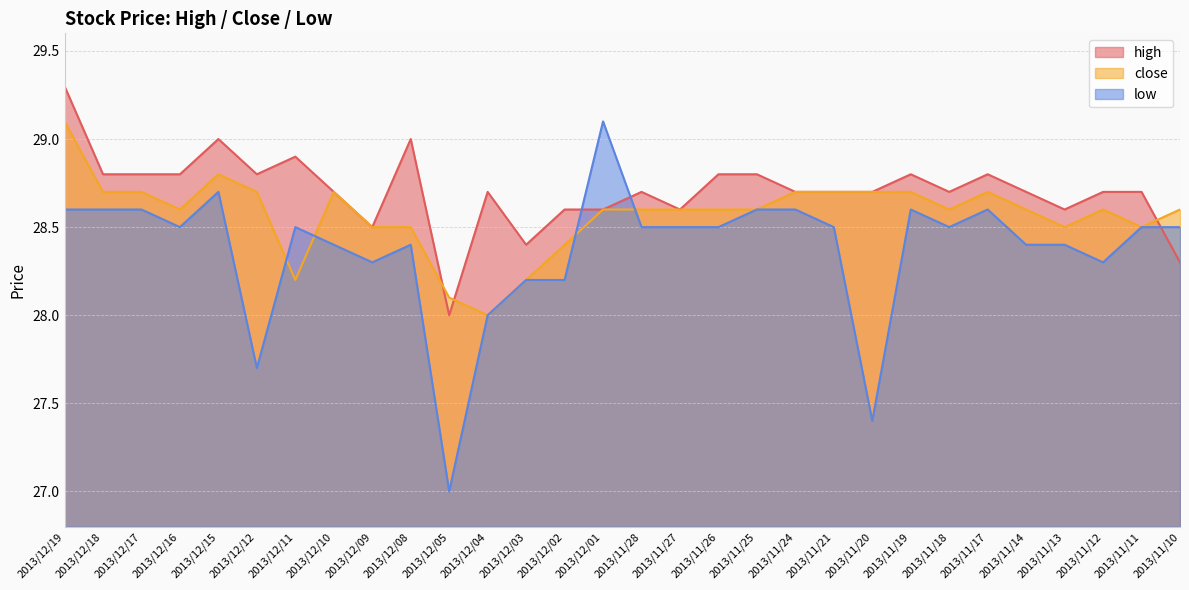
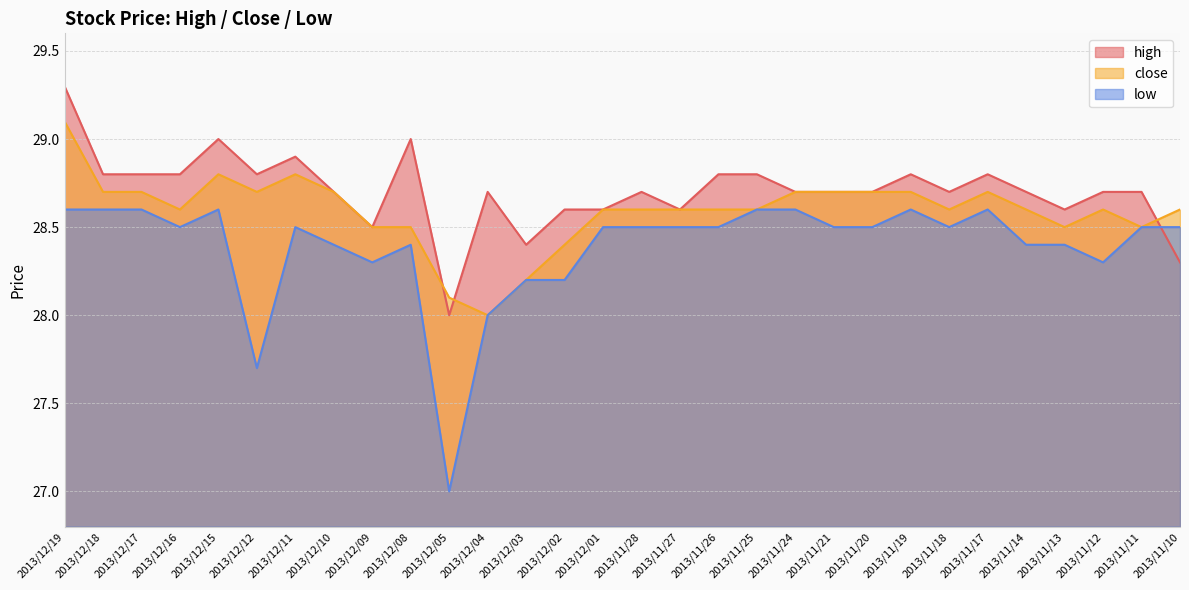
  {
    "high": {
      "2013/12/19": 29.3,
      "2013/12/18": 28.8,
      "2013/12/17": 28.8,
      "2013/12/16": 28.8,
      "2013/12/15": 29.0,
      "2013/12/12": 28.8,
      "2013/12/11": 28.9,
      "2013/12/08": 29.0,
      "2013/12/05": 28.0,
      "2013/12/04": 28.7,
      "2013/12/03": 28.4,
      "2013/12/02": 28.6,
      "2013/11/28": 28.7,
      "2013/11/26": 28.8,
      "2013/11/25": 28.8,
      "2013/11/19": 28.8,
      "2013/11/18": 28.7,
      "2013/11/17": 28.8,
      "2013/11/14": 28.7,
      "2013/11/13": 28.6,
      "2013/11/12": 28.7,
      "2013/11/11": 28.7,
      "2013/11/10": 28.3
    },
    "close": {
      "2013/12/19": 29.1,
      "2013/12/18": 28.7,
      "2013/12/17": 28.7,
      "2013/12/16": 28.6,
      "2013/12/15": 28.8,
      "2013/12/12": 28.7,
-     "2013/12/11": 28.2,
+     "2013/12/11": 28.8,
      "2013/12/08": 28.5,
      "2013/12/05": 28.1,
      "2013/12/02": 28.4,
      "2013/11/28": 28.6,
      "2013/11/26": 28.6,
      "2013/11/19": 28.7,
      "2013/11/18": 28.6,
      "2013/11/17": 28.7,
      "2013/11/14": 28.6,
      "2013/11/13": 28.5,
      "2013/11/12": 28.6,
      "2013/11/10": 28.6
    },
    "low": {
      "2013/12/19": 28.6,
      "2013/12/18": 28.6,
      "2013/12/17": 28.6,
      "2013/12/16": 28.5,
-     "2013/12/15": 28.7,
+     "2013/12/15": 28.6,
      "2013/12/12": 27.7,
      "2013/12/11": 28.5,
      "2013/12/10": 28.4,
      "2013/12/09": 28.3,
      "2013/12/08": 28.4,
      "2013/12/05": 27.0,
      "2013/12/02": 28.2,
-     "2013/12/01": 29.1,
+     "2013/12/01": 28.5,
      "2013/11/28": 28.5,
      "2013/11/27": 28.5,
      "2013/11/26": 28.5,
      "2013/11/24": 28.6,
      "2013/11/21": 28.5,
-     "2013/11/20": 27.4,
+     "2013/11/20": 28.5,
      "2013/11/19": 28.6,
      "2013/11/18": 28.5,
      "2013/11/17": 28.6,
      "2013/11/14": 28.4,
      "2013/11/13": 28.4,
      "2013/11/12": 28.3,
      "2013/11/10": 28.5
    }
  }
